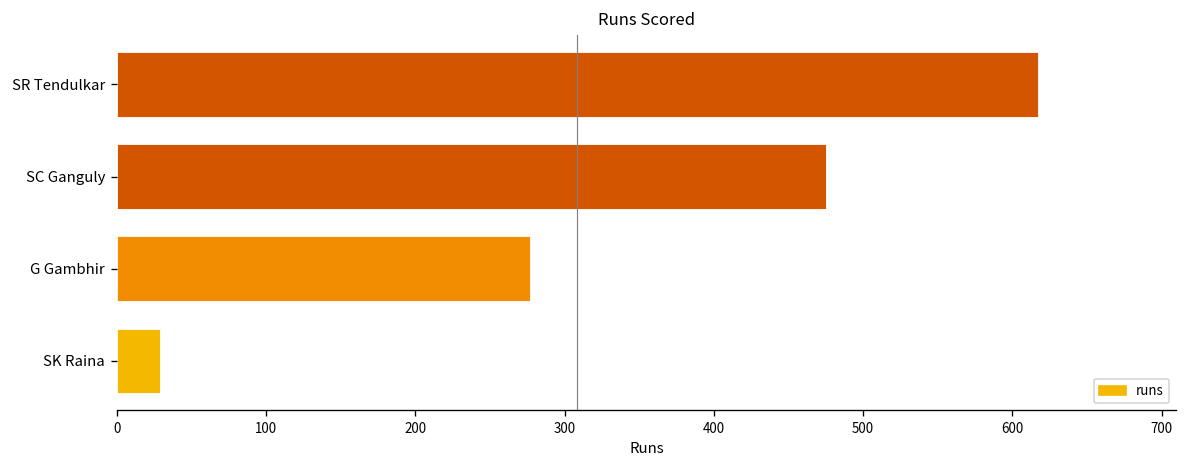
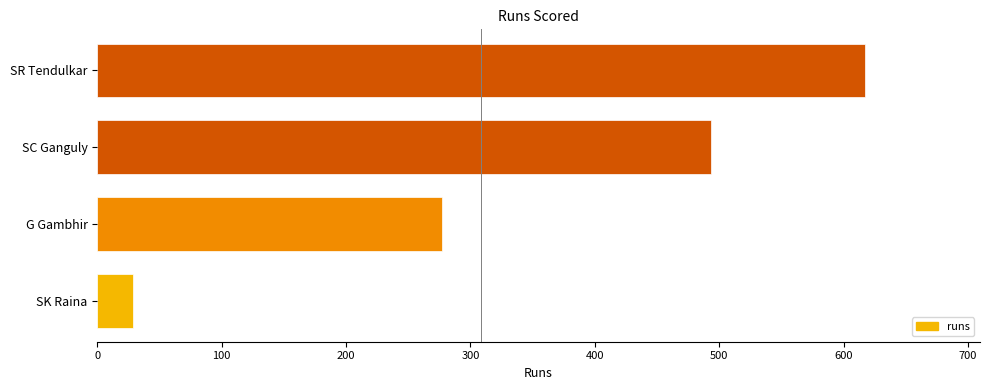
  {
    "SR Tendulkar": 617,
-   "SC Ganguly": 475,
+   "SC Ganguly": 493,
    "G Gambhir": 277,
    "SK Raina": 29
  }
